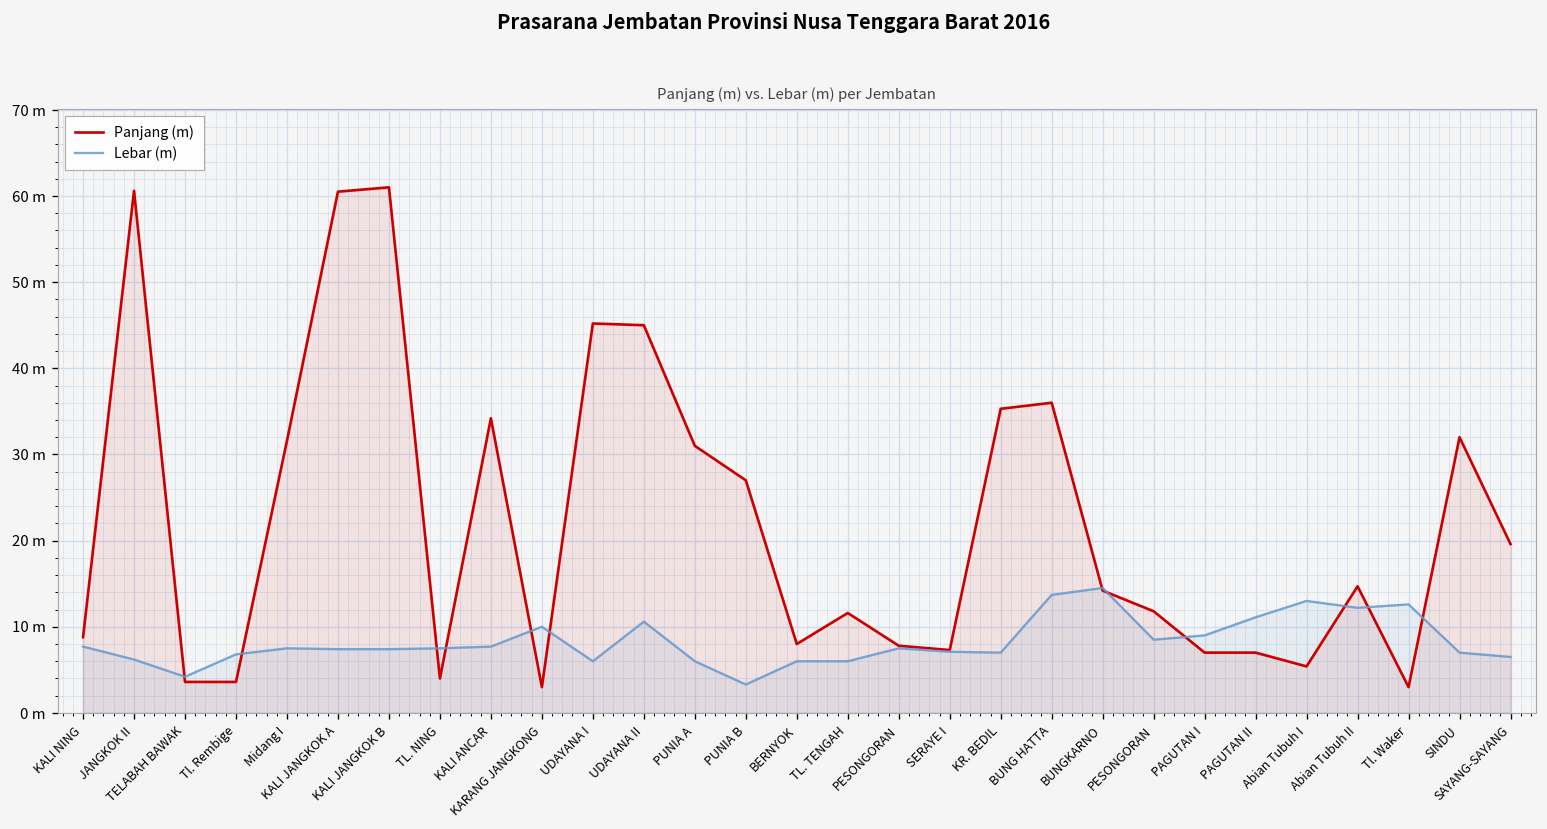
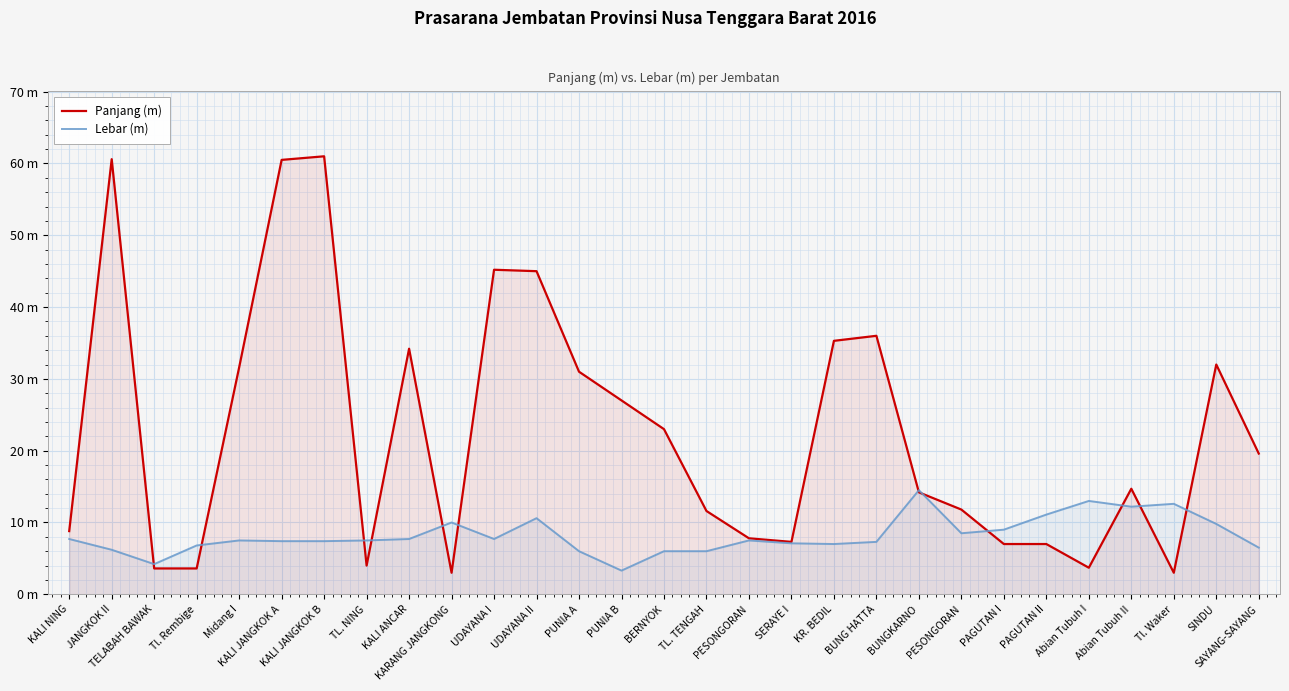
  {
    "Panjang (m)": {
      "KALI NING": "9 m",
      "JANGKOK II": "61 m",
      "TELABAH BAWAK": "4 m",
      "Tl. Rembige": "4 m",
      "Midang I": "32 m",
      "KALI JANGKOK A": "61 m",
      "KALI JANGKOK B": "61 m",
      "TL. NING": "4 m",
      "KALI ANCAR": "34 m",
      "KARANG JANGKONG": "3 m",
      "UDAYANA I": "45 m",
      "UDAYANA II": "45 m",
      "PUNIA A": "31 m",
      "PUNIA B": "27 m",
-     "BERNYOK": "8 m",
+     "BERNYOK": "23 m",
      "TL. TENGAH": "12 m",
      "KR. BEDIL": "35 m",
      "BUNG HATTA": "36 m",
      "PAGUTAN I": "7 m",
      "PAGUTAN II": "7 m",
-     "Abian Tubuh I": "5 m",
+     "Abian Tubuh I": "4 m",
      "Abian Tubuh II": "15 m",
      "Tl. Waker": "3 m",
      "SINDU": "32 m",
      "SAYANG-SAYANG": "20 m"
    },
    "Lebar (m)": {
      "KALI NING": "8 m",
      "JANGKOK II": "6 m",
      "TELABAH BAWAK": "4 m",
      "Tl. Rembige": "7 m",
      "Midang I": "8 m",
      "KALI JANGKOK A": "7 m",
      "KALI JANGKOK B": "7 m",
      "TL. NING": "8 m",
      "KALI ANCAR": "8 m",
      "KARANG JANGKONG": "10 m",
-     "UDAYANA I": "6 m",
+     "UDAYANA I": "8 m",
      "UDAYANA II": "11 m",
      "PUNIA A": "6 m",
      "PUNIA B": "3 m",
      "BERNYOK": "6 m",
      "TL. TENGAH": "6 m",
      "KR. BEDIL": "7 m",
-     "BUNG HATTA": "14 m",
+     "BUNG HATTA": "7 m",
      "PAGUTAN I": "9 m",
      "PAGUTAN II": "11 m",
      "Abian Tubuh I": "13 m",
      "Abian Tubuh II": "12 m",
      "Tl. Waker": "13 m",
-     "SINDU": "7 m",
+     "SINDU": "10 m",
      "SAYANG-SAYANG": "7 m"
    }
  }
